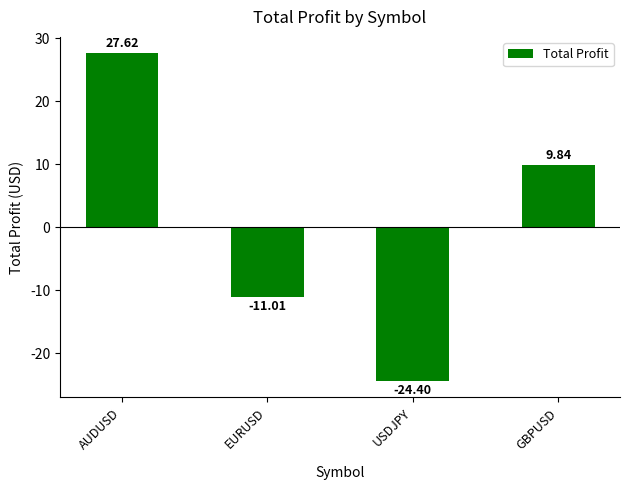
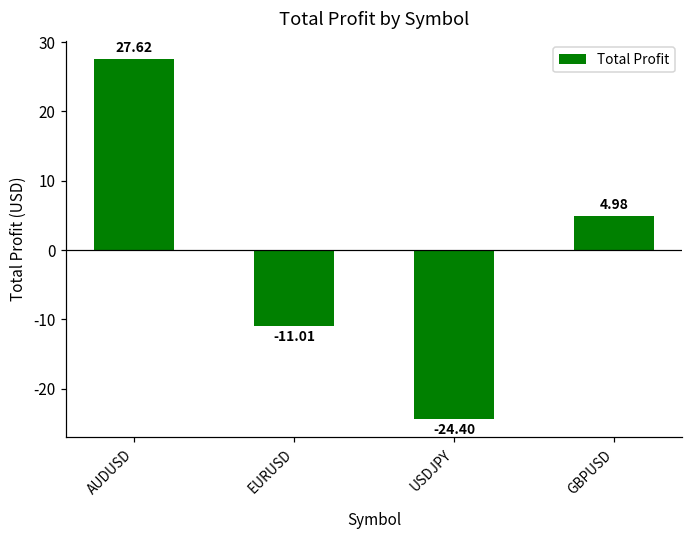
  {
    "AUDUSD": 27.62,
    "EURUSD": -11.01,
    "USDJPY": -24.40,
-   "GBPUSD": 9.84
+   "GBPUSD": 4.98
  }
